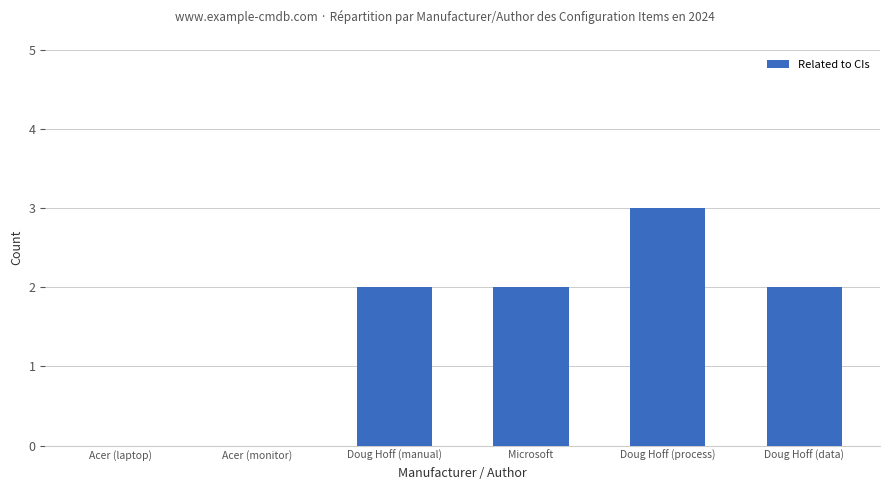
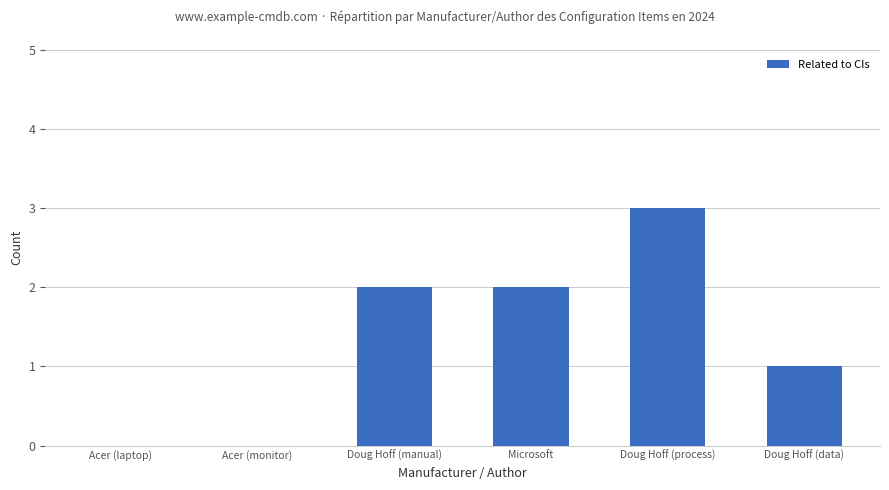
  {
    "Acer (laptop)": 0,
    "Acer (monitor)": 0,
    "Doug Hoff (manual)": 2,
    "Microsoft": 2,
    "Doug Hoff (process)": 3,
-   "Doug Hoff (data)": 2
+   "Doug Hoff (data)": 1
  }
